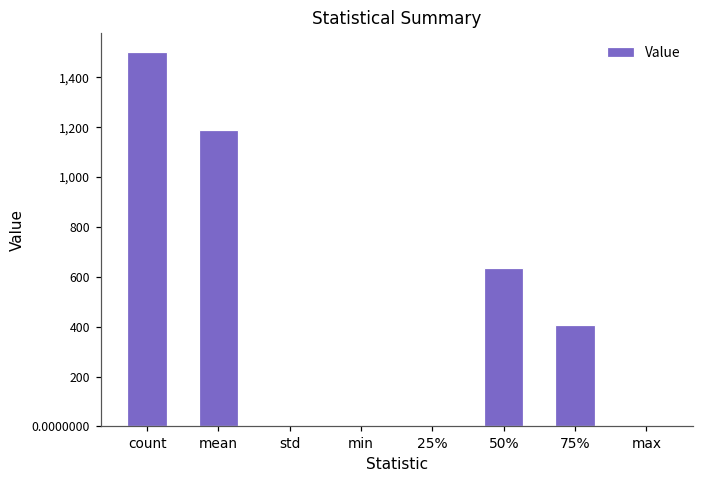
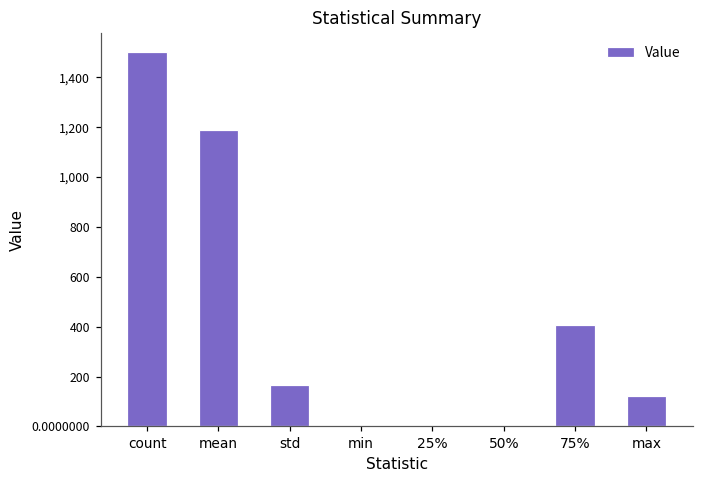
  {
    "count": "1,500",
    "mean": "1,190",
-   "std": "0",
+   "std": "170",
    "min": "0",
-   "50%": "640",
+   "50%": "0",
    "75%": "410",
-   "max": "0"
+   "max": "120"
  }
